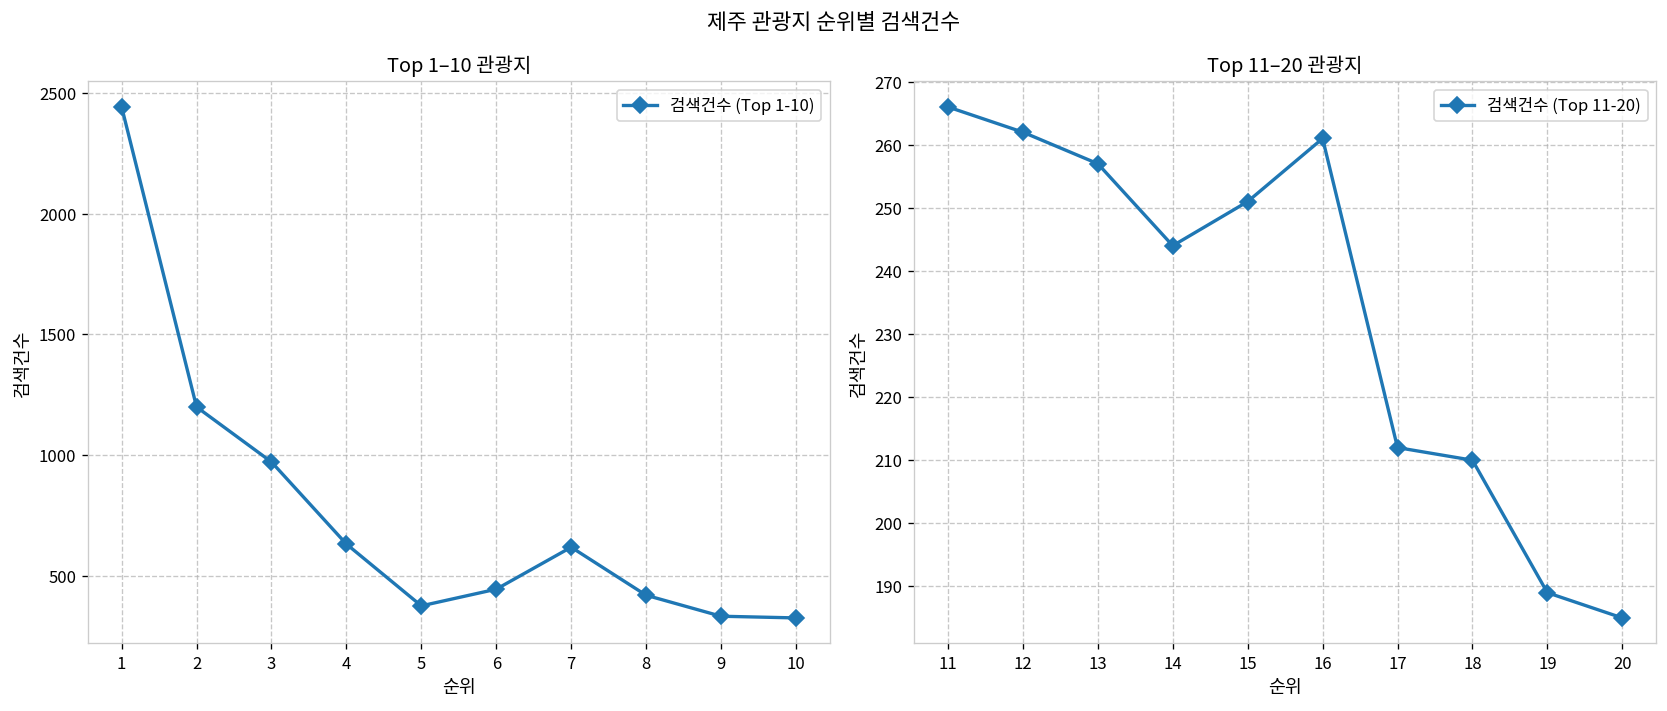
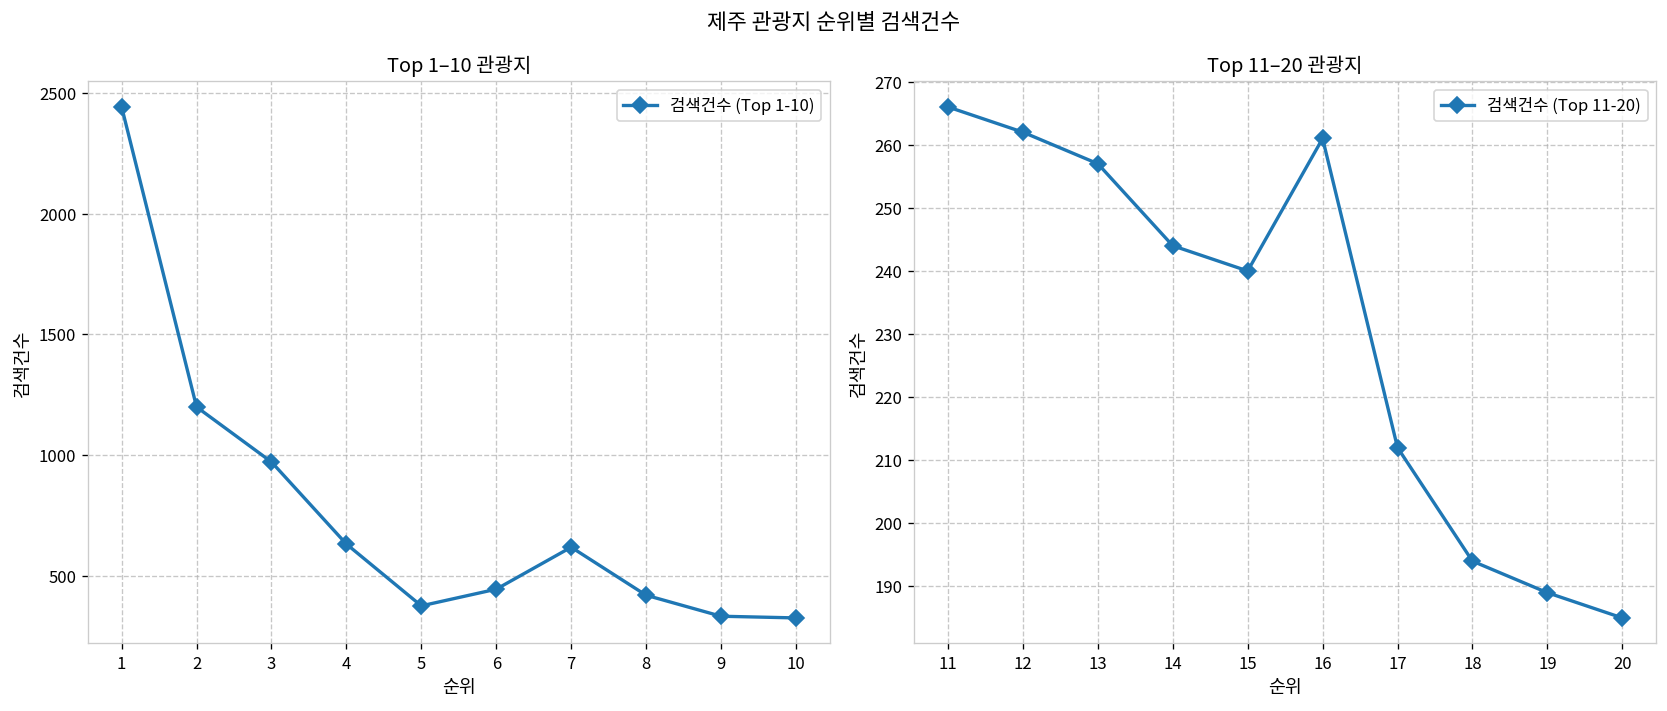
  {
    "Top 1–10 관광지": {
      "1": 2440,
      "2": 1200,
      "3": 970,
      "4": 630,
      "5": 380,
      "6": 440,
      "7": 620,
      "8": 420,
      "9": 330,
      "10": 330
    },
    "Top 11–20 관광지": {
      "11": 266,
      "12": 262,
      "13": 257,
      "14": 244,
-     "15": 251,
+     "15": 240,
      "16": 261,
      "17": 212,
-     "18": 210,
+     "18": 194,
      "19": 189,
      "20": 185
    }
  }
